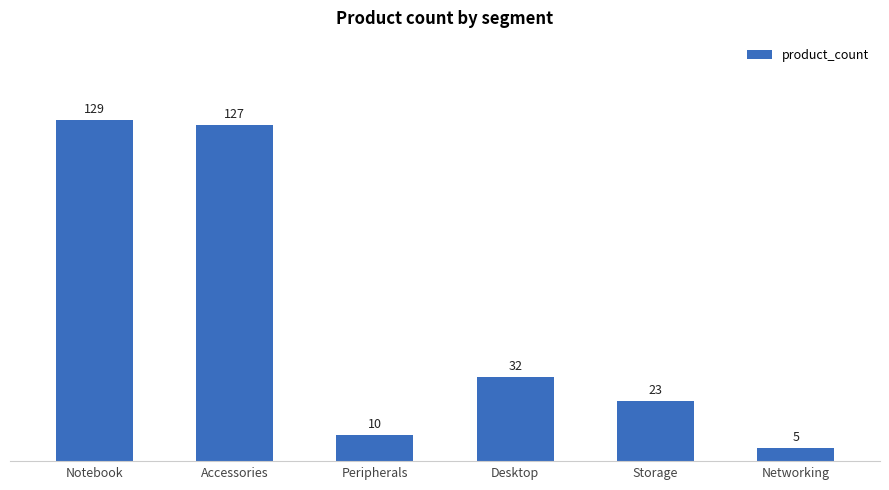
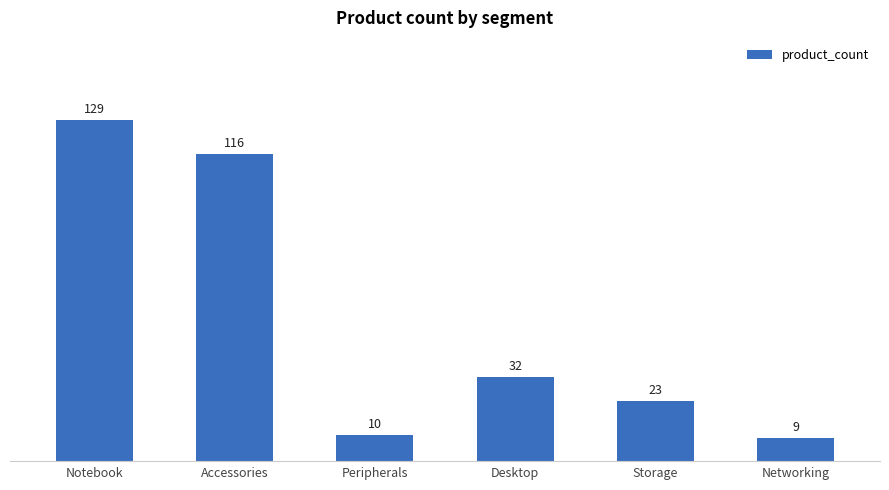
  {
    "Notebook": 129,
-   "Accessories": 127,
+   "Accessories": 116,
    "Peripherals": 10,
    "Desktop": 32,
    "Storage": 23,
-   "Networking": 5
+   "Networking": 9
  }
